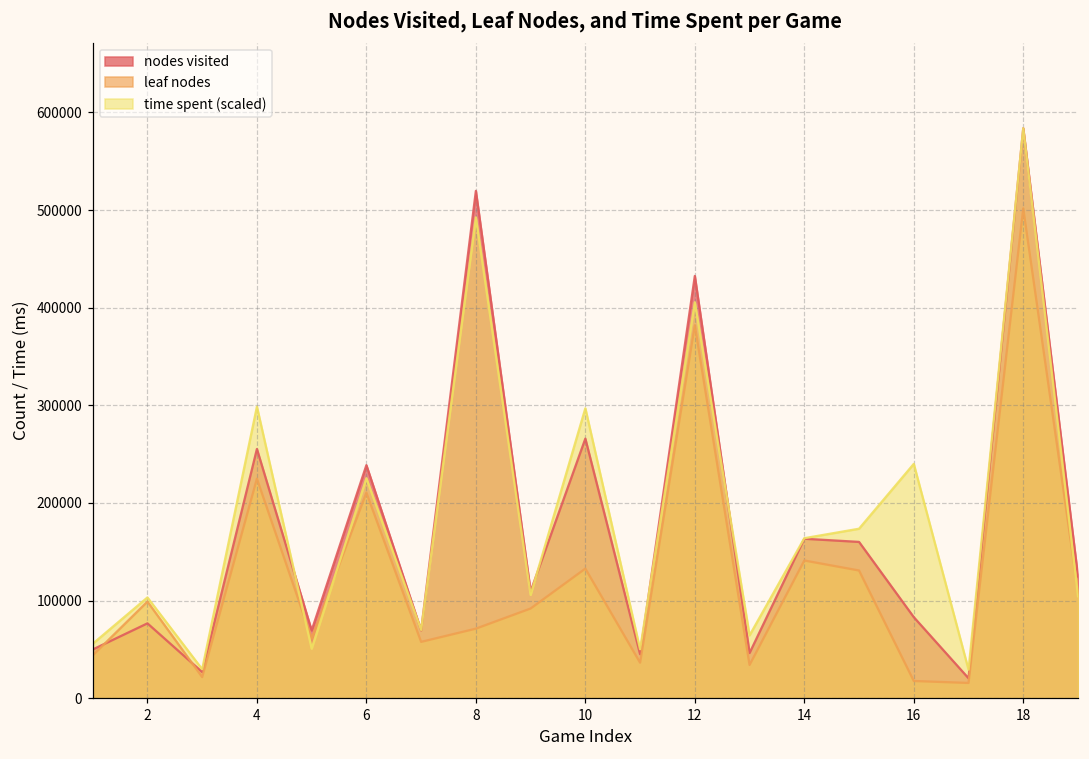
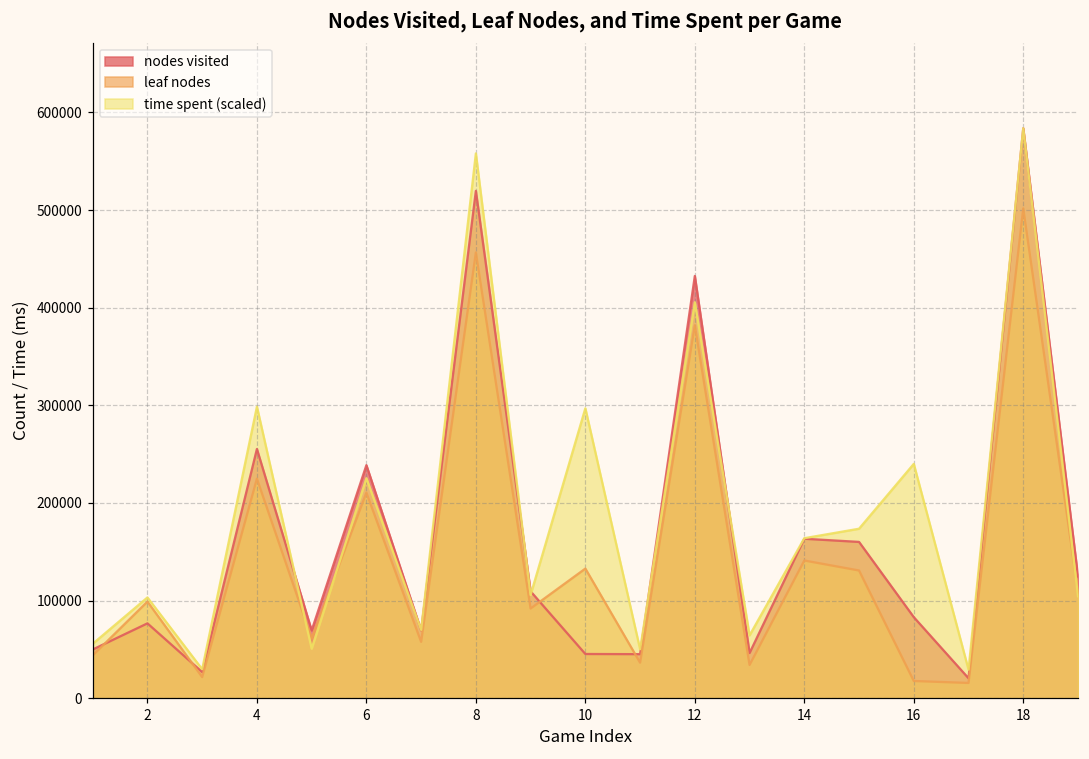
  {
    "nodes visited": {
      "2": 80000,
      "4": 260000,
      "6": 240000,
      "8": 520000,
-     "10": 270000,
+     "10": 50000,
      "12": 430000,
      "16": 80000
    },
    "leaf nodes": {
      "2": 100000,
      "4": 220000,
      "6": 210000,
-     "8": 70000,
+     "8": 460000,
      "10": 130000,
      "12": 380000,
      "14": 140000,
      "16": 20000,
      "18": 500000
    },
    "time spent (scaled)": {
      "2": 100000,
      "4": 300000,
      "6": 230000,
-     "8": 490000,
+     "8": 560000,
      "10": 300000,
      "12": 410000,
      "16": 240000
    }
  }
